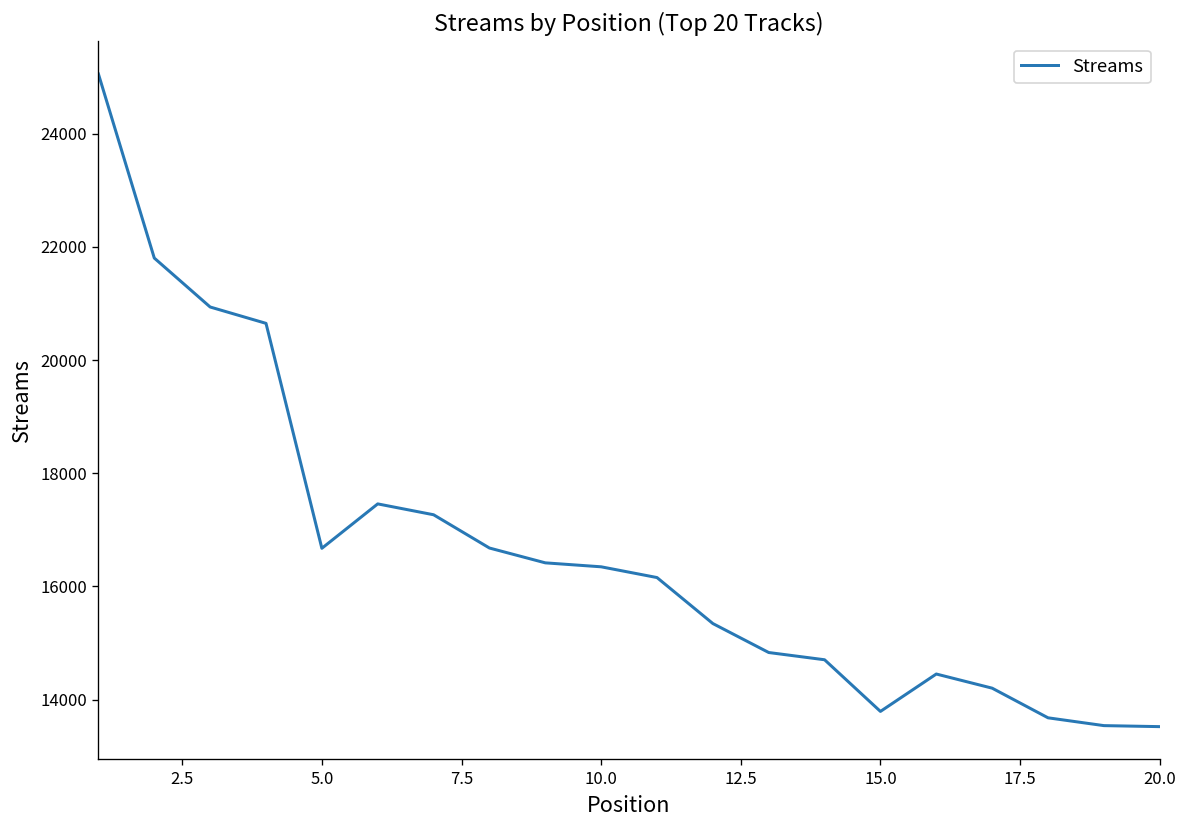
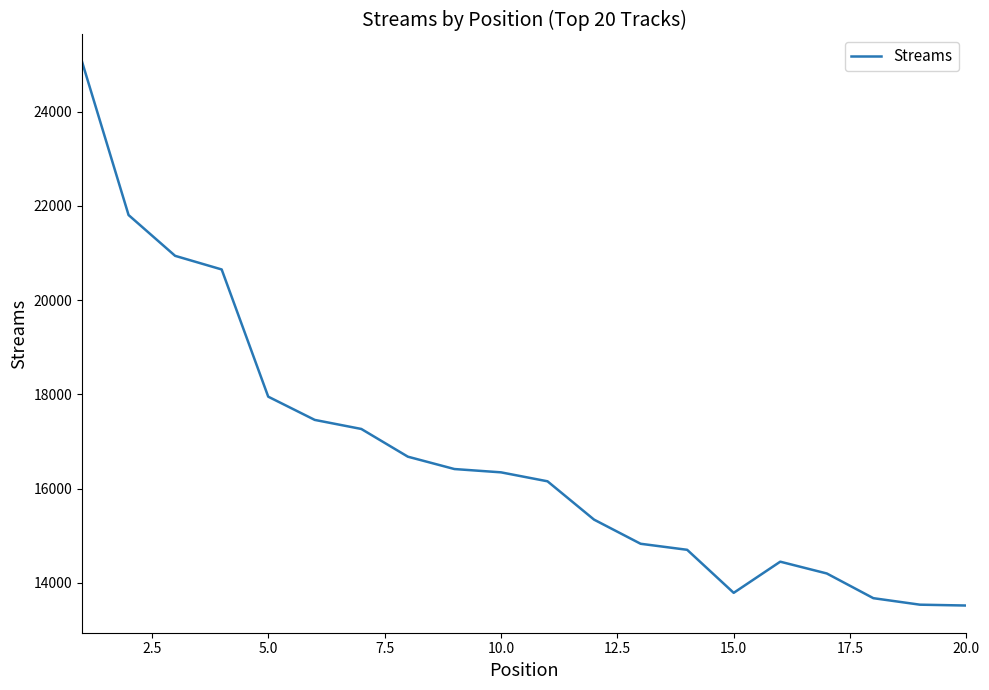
  {
-   "5.0": 16700,
+   "5.0": 18000,
    "10.0": 16300,
    "15.0": 13800,
    "20.0": 13500
  }
